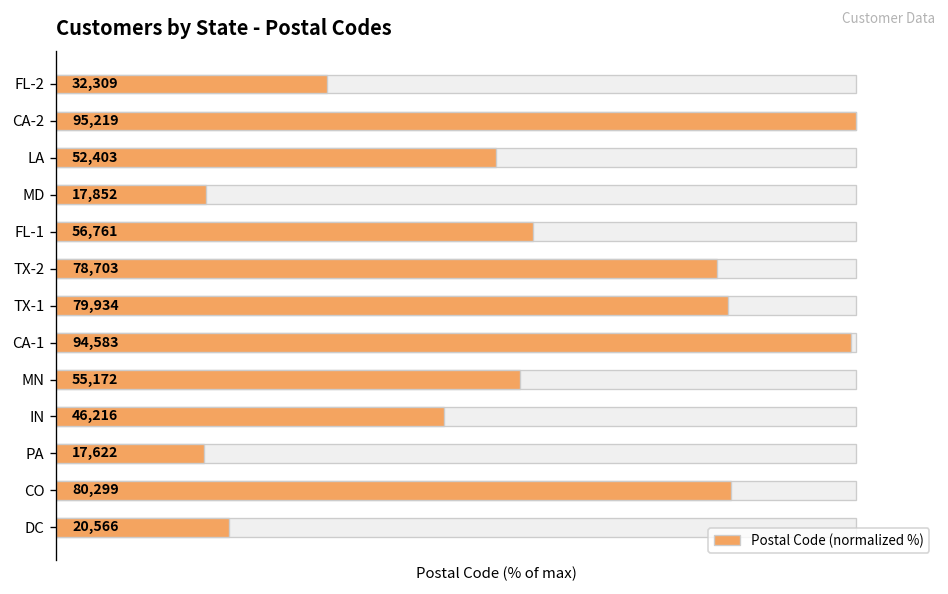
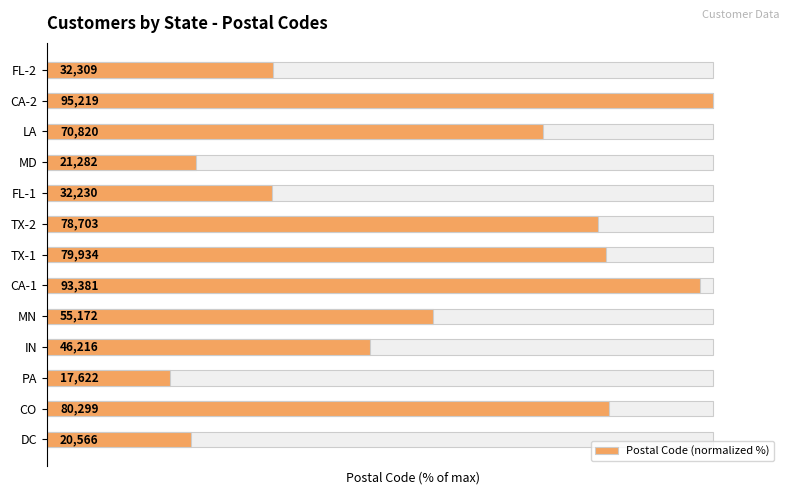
  {
    "Postal Code (normalized %)": {
-     "LA": "52,403",
-     "MD": "17,852",
-     "FL-1": "56,761",
-     "CA-1": "94,583"
+     "LA": "70,820",
+     "MD": "21,282",
+     "FL-1": "32,230",
+     "CA-1": "93,381"
    }
  }
